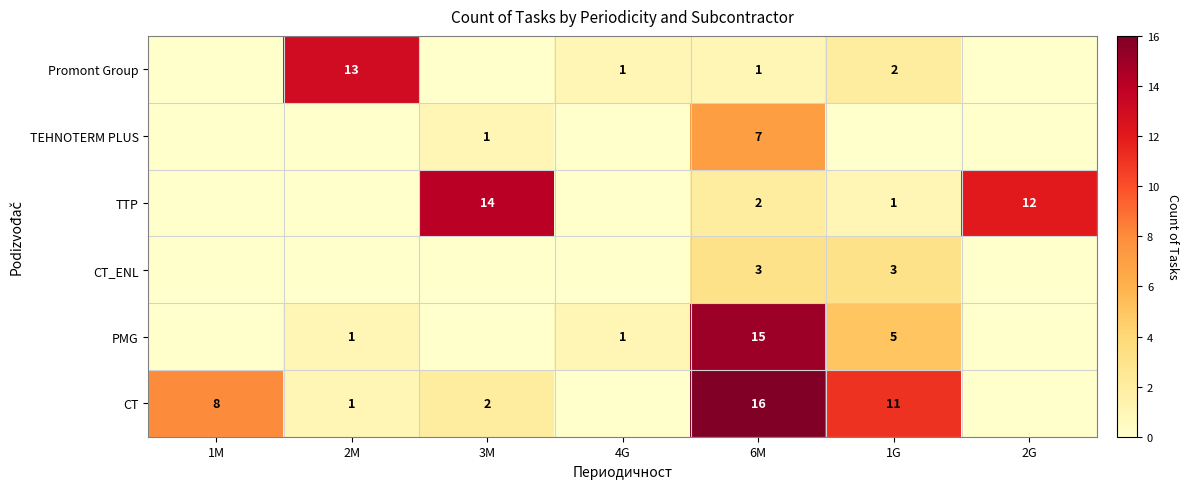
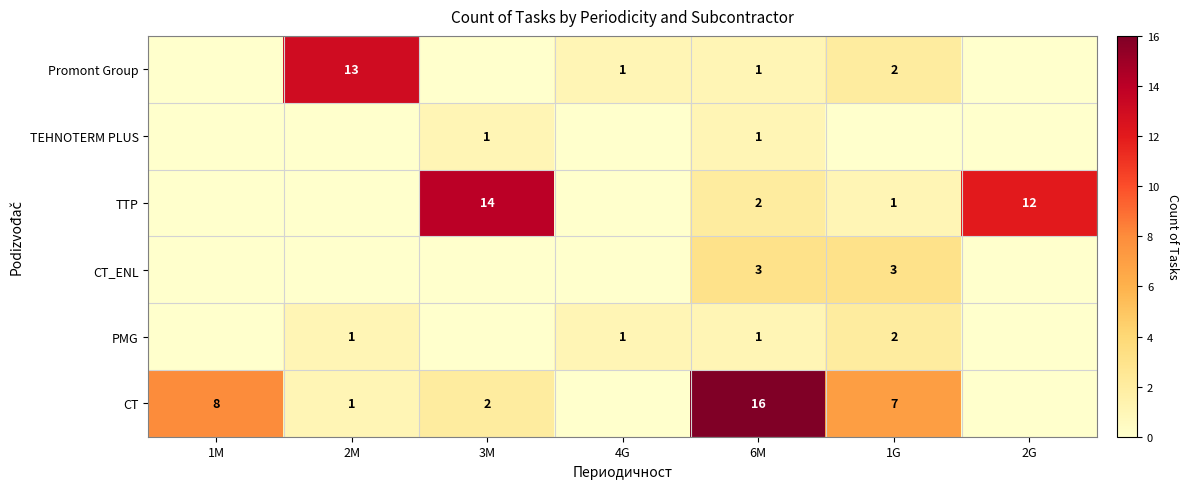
  {
    "Promont Group": {
      "2M": 13,
      "4G": 1,
      "6M": 1,
      "1G": 2
    },
    "TEHNOTERM PLUS": {
      "3M": 1,
-     "6M": 7
+     "6M": 1
    },
    "TTP": {
      "3M": 14,
      "6M": 2,
      "1G": 1,
      "2G": 12
    },
    "CT_ENL": {
      "6M": 3,
      "1G": 3
    },
    "PMG": {
      "2M": 1,
      "4G": 1,
-     "6M": 15,
-     "1G": 5
+     "6M": 1,
+     "1G": 2
    },
    "CT": {
      "1M": 8,
      "2M": 1,
      "3M": 2,
      "6M": 16,
-     "1G": 11
+     "1G": 7
    }
  }
